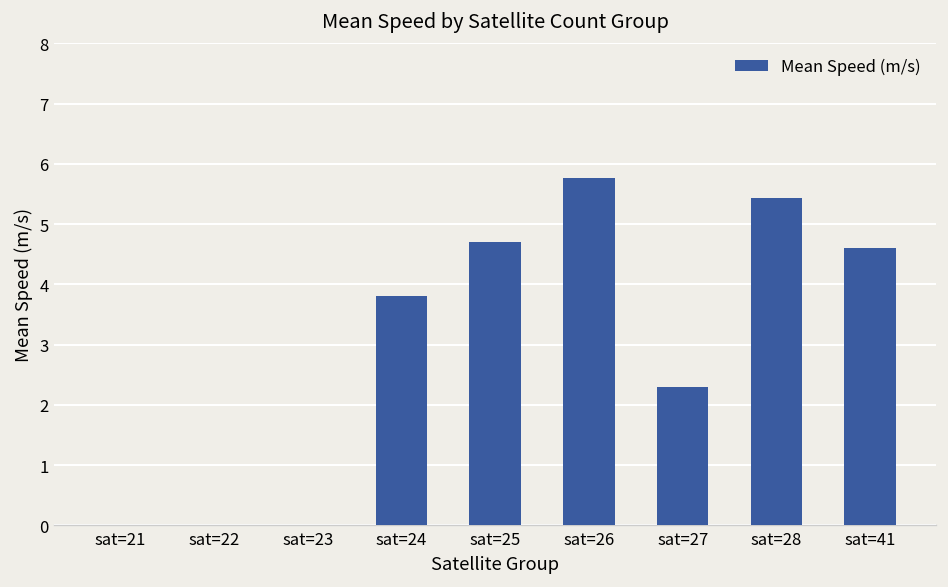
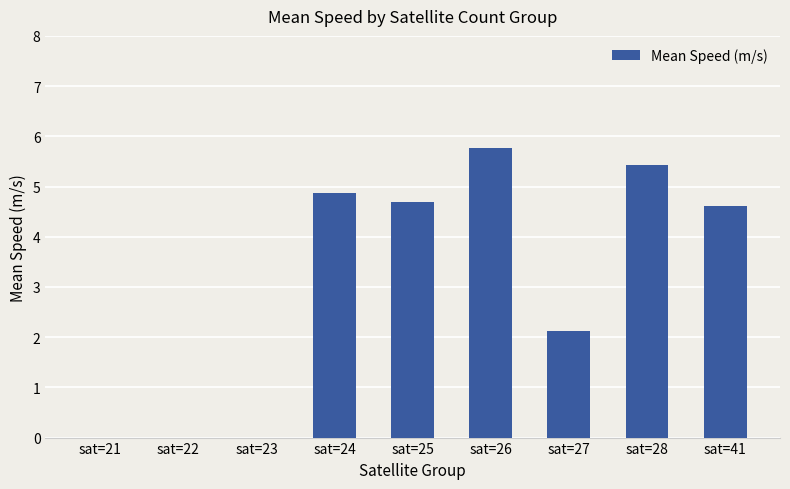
  {
    "sat=21": 0.0,
    "sat=22": 0.0,
    "sat=23": 0.0,
-   "sat=24": 3.8,
+   "sat=24": 4.9,
    "sat=25": 4.7,
    "sat=26": 5.8,
-   "sat=27": 2.3,
+   "sat=27": 2.1,
    "sat=28": 5.4,
    "sat=41": 4.6
  }
